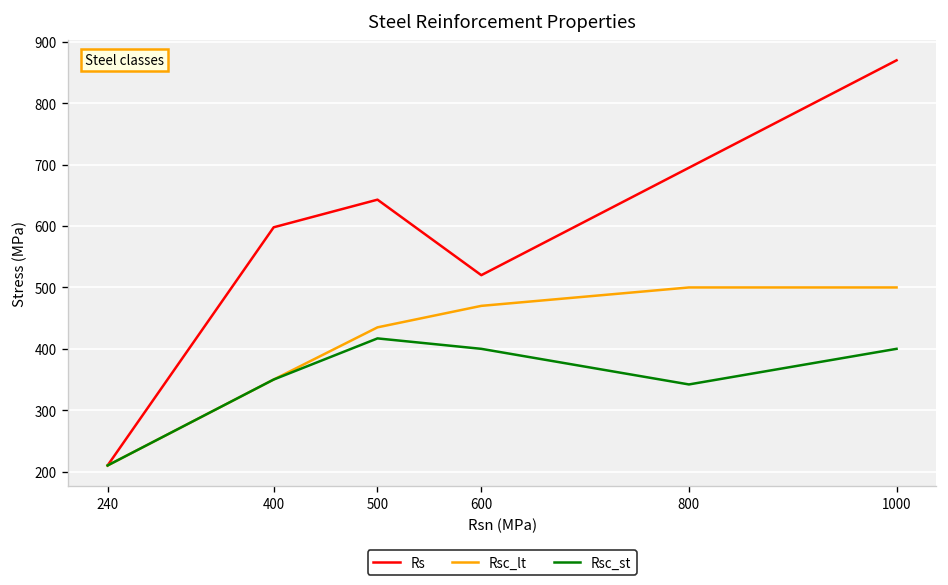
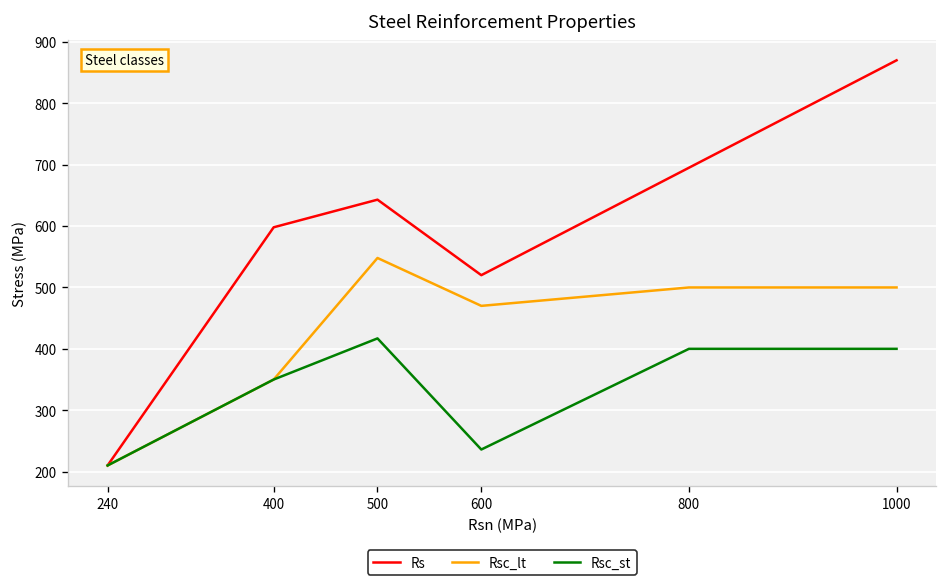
  {
    "Rs": {
      "400": 600,
      "500": 640,
      "600": 520,
      "800": 700,
      "1000": 870
    },
    "Rsc_lt": {
-     "500": 440,
+     "500": 550,
      "600": 470,
      "800": 500,
      "1000": 500
    },
    "Rsc_st": {
      "500": 420,
-     "600": 400,
-     "800": 340,
+     "600": 240,
+     "800": 400,
      "1000": 400
    }
  }
